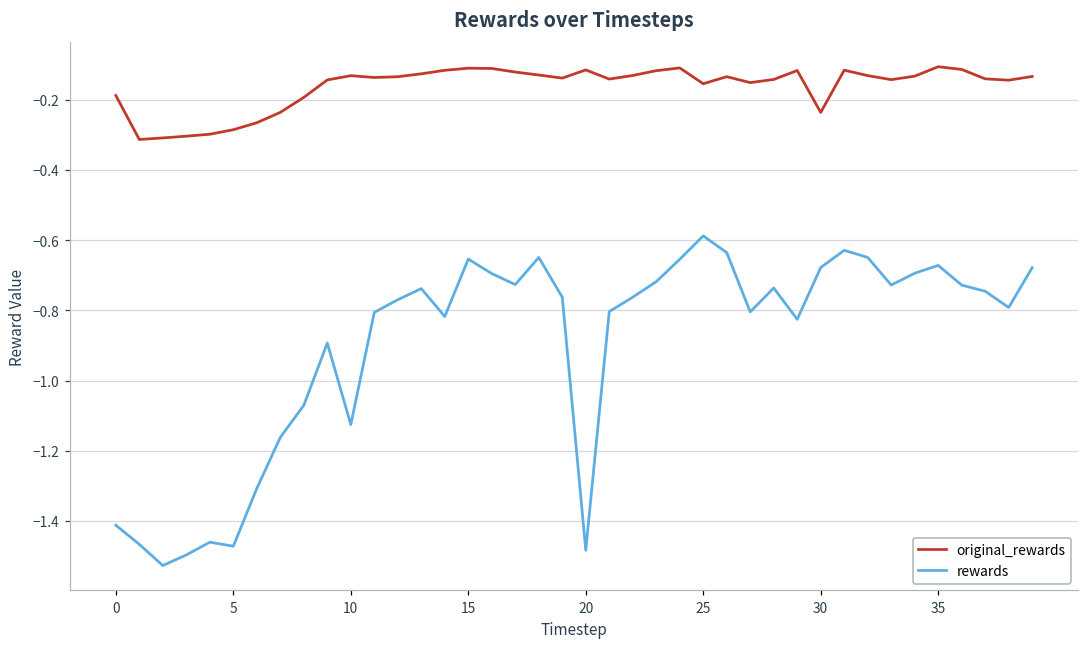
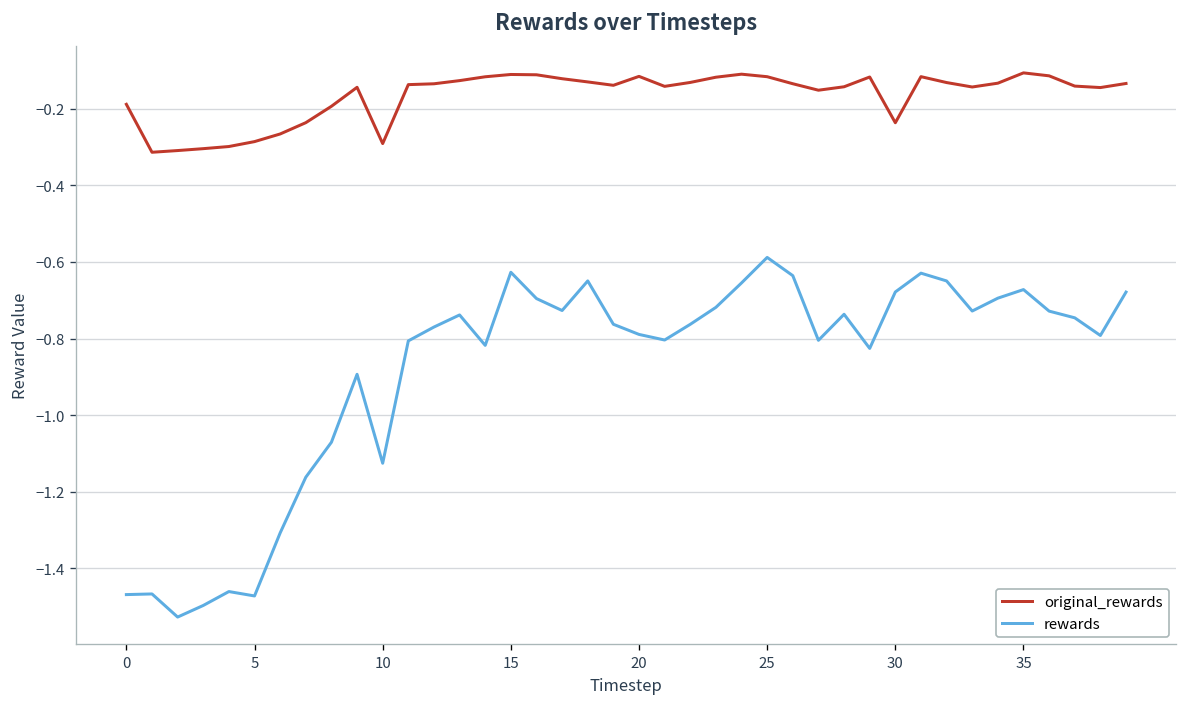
  {
    "original_rewards": {
      "0": -0.19,
      "5": -0.29,
-     "10": -0.13,
+     "10": -0.29,
      "15": -0.11,
      "20": -0.12,
-     "25": -0.15,
+     "25": -0.12,
      "30": -0.24,
      "35": -0.11
    },
    "rewards": {
-     "0": -1.41,
+     "0": -1.47,
      "5": -1.47,
      "10": -1.13,
-     "15": -0.65,
-     "20": -1.48,
+     "15": -0.63,
+     "20": -0.79,
      "25": -0.59,
      "30": -0.68,
      "35": -0.67
    }
  }
